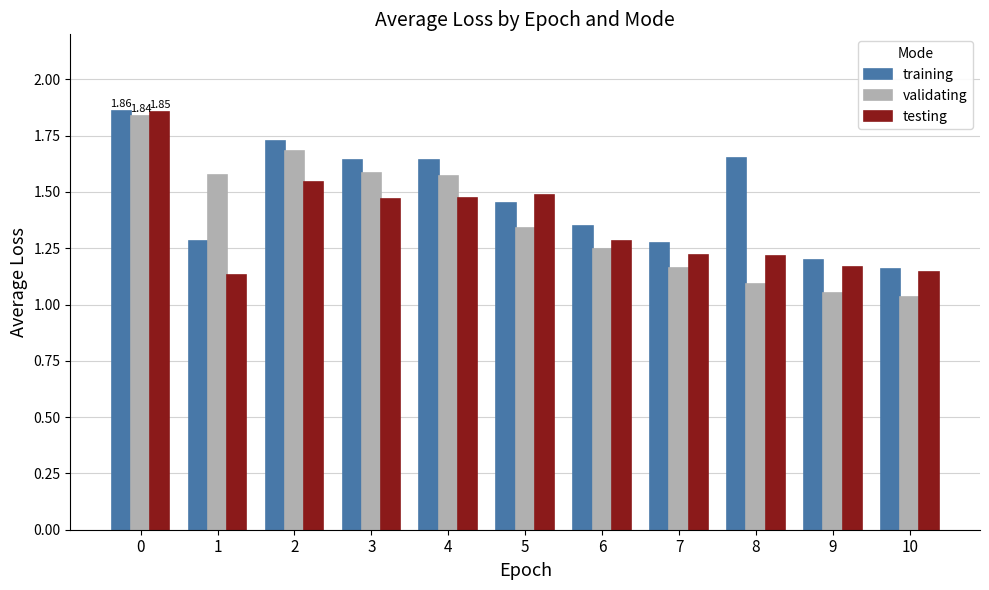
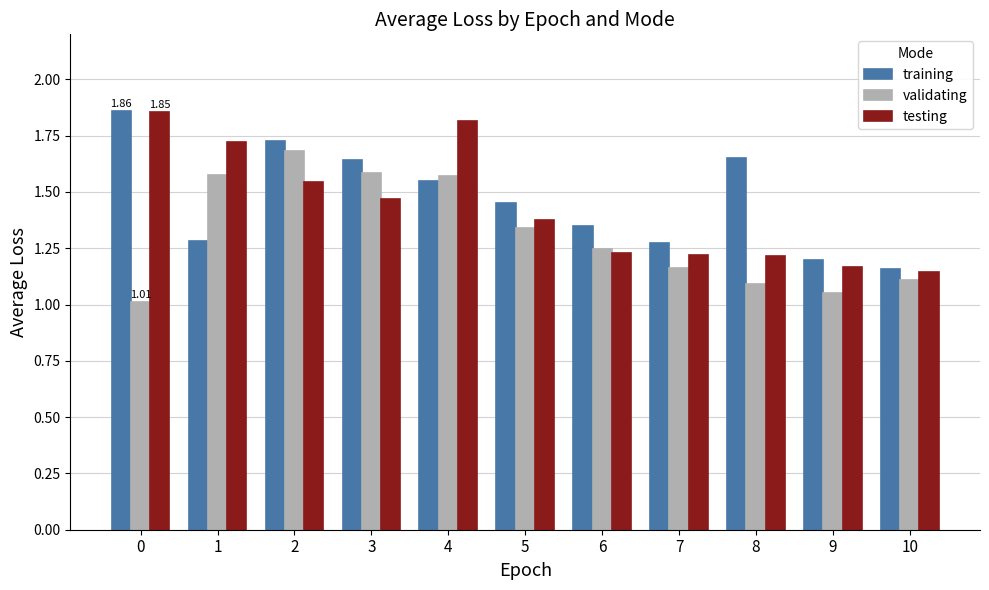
  {
    "training": {
      "1": 1.28,
      "2": 1.73,
      "3": 1.64,
-     "4": 1.64,
+     "4": 1.55,
      "5": 1.45,
      "6": 1.35,
      "7": 1.28,
      "8": 1.65,
      "9": 1.20,
      "10": 1.16
    },
    "validating": {
-     "0": 1.84,
-     "10": 1.03
+     "0": 1.01,
+     "10": 1.11
    },
    "testing": {
-     "1": 1.13,
+     "1": 1.72,
      "2": 1.54,
      "3": 1.47,
-     "4": 1.47,
-     "5": 1.49,
-     "6": 1.28,
+     "4": 1.82,
+     "5": 1.38,
+     "6": 1.23,
      "7": 1.22,
      "8": 1.22,
      "9": 1.17,
      "10": 1.14
    }
  }
